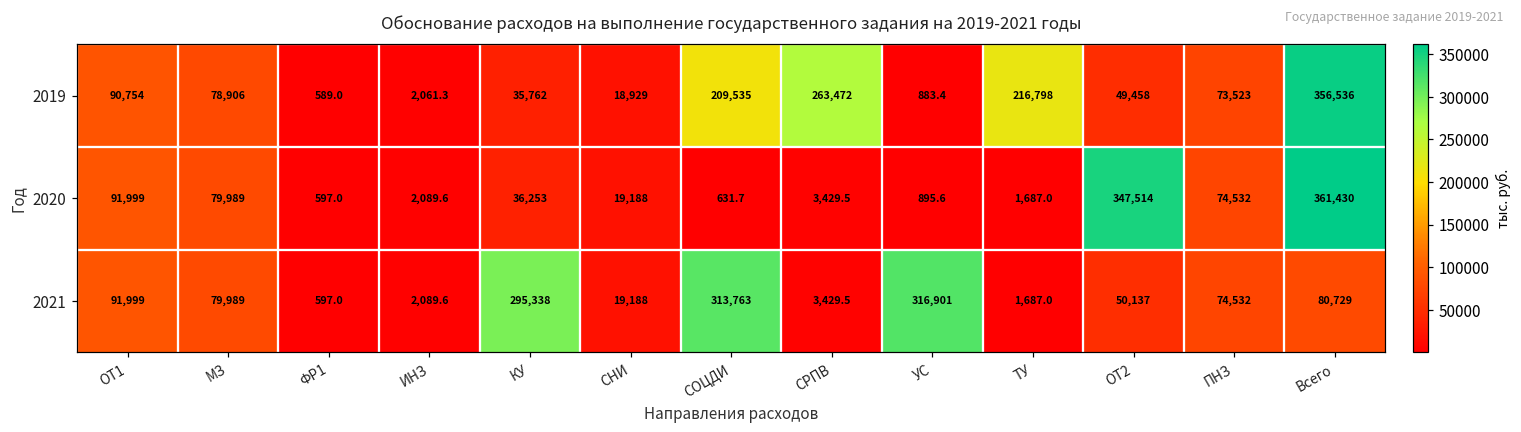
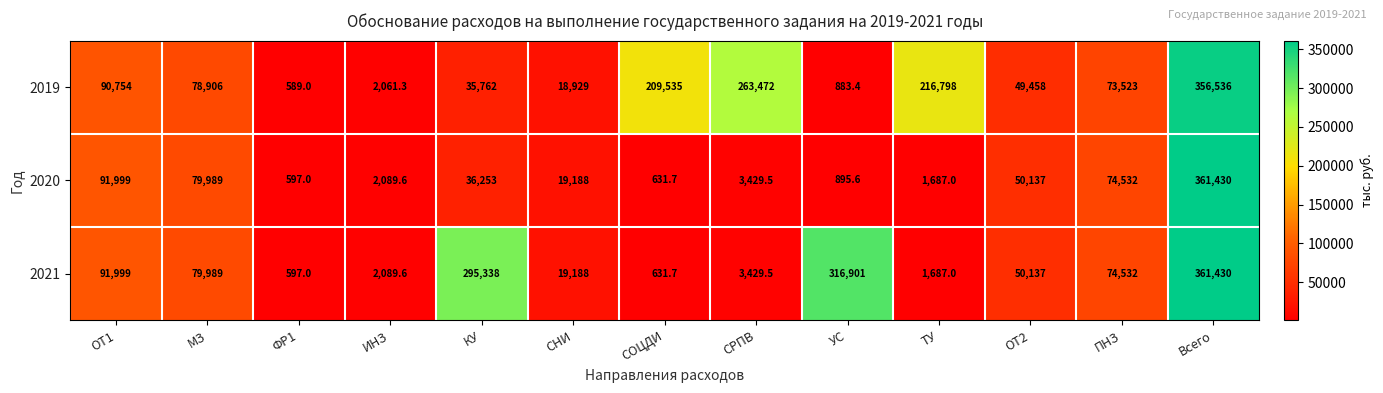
  {
    "2019": {
      "ОТ1": "90,754",
      "МЗ": "78,906",
      "ФР1": "589.0",
      "ИНЗ": "2,061.3",
      "КУ": "35,762",
      "СНИ": "18,929",
      "СОЦДИ": "209,535",
      "СРПВ": "263,472",
      "УС": "883.4",
      "ТУ": "216,798",
      "ОТ2": "49,458",
      "ПНЗ": "73,523",
      "Всего": "356,536"
    },
    "2020": {
      "ОТ1": "91,999",
      "МЗ": "79,989",
      "ФР1": "597.0",
      "ИНЗ": "2,089.6",
      "КУ": "36,253",
      "СНИ": "19,188",
      "СОЦДИ": "631.7",
      "СРПВ": "3,429.5",
      "УС": "895.6",
      "ТУ": "1,687.0",
-     "ОТ2": "347,514",
+     "ОТ2": "50,137",
      "ПНЗ": "74,532",
      "Всего": "361,430"
    },
    "2021": {
      "ОТ1": "91,999",
      "МЗ": "79,989",
      "ФР1": "597.0",
      "ИНЗ": "2,089.6",
      "КУ": "295,338",
      "СНИ": "19,188",
-     "СОЦДИ": "313,763",
+     "СОЦДИ": "631.7",
      "СРПВ": "3,429.5",
      "УС": "316,901",
      "ТУ": "1,687.0",
      "ОТ2": "50,137",
      "ПНЗ": "74,532",
-     "Всего": "80,729"
+     "Всего": "361,430"
    }
  }
